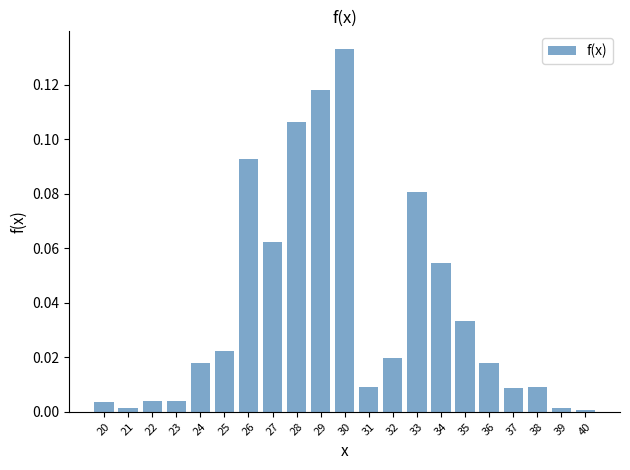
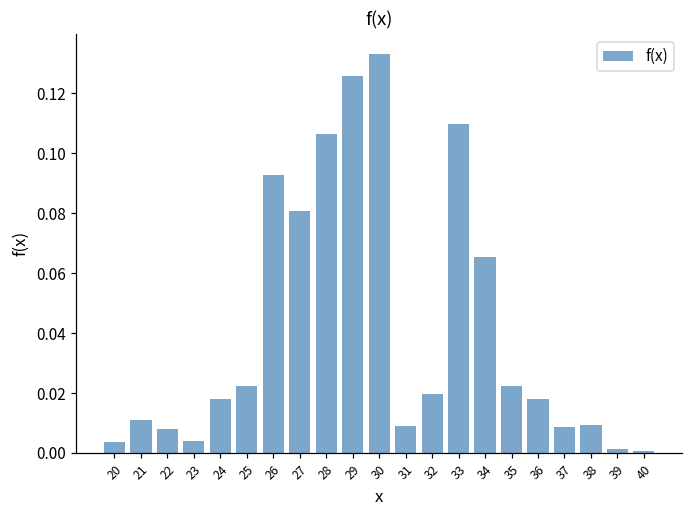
  {
    "20": 0.004,
-   "21": 0.001,
-   "22": 0.004,
+   "21": 0.011,
+   "22": 0.008,
    "23": 0.004,
    "24": 0.018,
    "25": 0.022,
    "26": 0.093,
-   "27": 0.062,
+   "27": 0.081,
    "28": 0.106,
-   "29": 0.118,
+   "29": 0.126,
    "30": 0.133,
    "31": 0.009,
    "32": 0.020,
-   "33": 0.081,
-   "34": 0.055,
-   "35": 0.033,
+   "33": 0.110,
+   "34": 0.065,
+   "35": 0.022,
    "36": 0.018,
    "37": 0.009,
    "38": 0.009,
    "39": 0.001
  }
